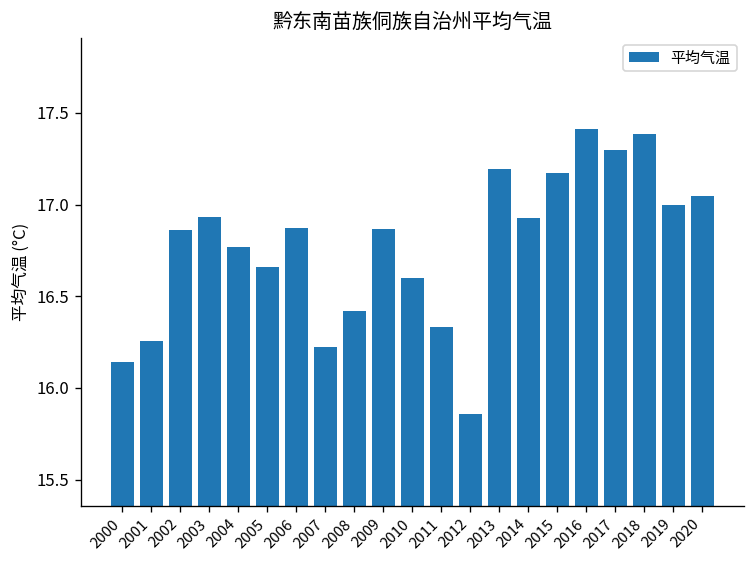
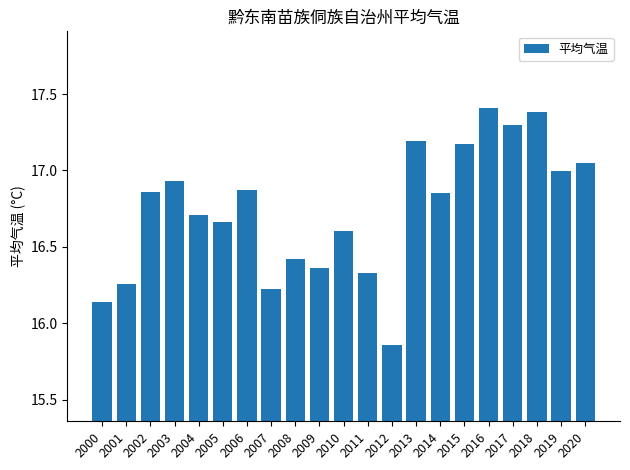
  {
    "2000": 16.14,
    "2001": 16.26,
    "2002": 16.86,
    "2003": 16.93,
-   "2004": 16.77,
+   "2004": 16.71,
    "2005": 16.66,
    "2006": 16.87,
    "2007": 16.22,
    "2008": 16.42,
-   "2009": 16.87,
+   "2009": 16.36,
    "2010": 16.60,
    "2011": 16.33,
    "2012": 15.86,
    "2013": 17.19,
-   "2014": 16.92,
+   "2014": 16.86,
    "2015": 17.17,
    "2016": 17.41,
    "2017": 17.30,
    "2018": 17.39,
    "2019": 17.00,
    "2020": 17.05
  }
